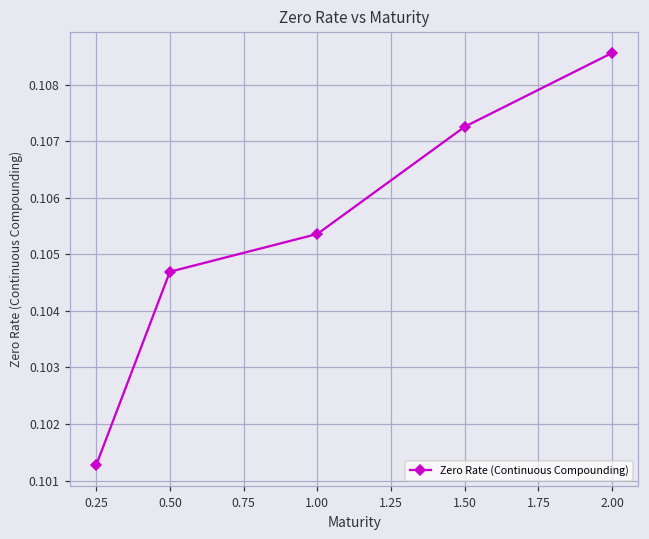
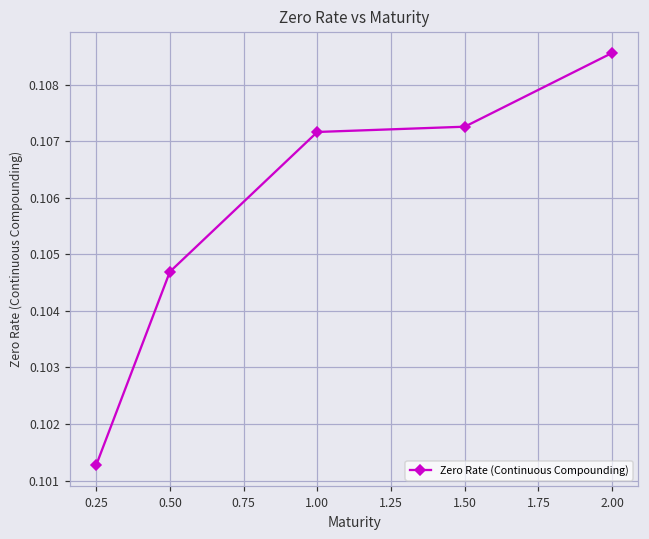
  {
    "0.25": 0.1013,
    "0.50": 0.1047,
-   "1.00": 0.1054,
+   "1.00": 0.1072,
    "1.50": 0.1073,
    "2.00": 0.1086
  }
